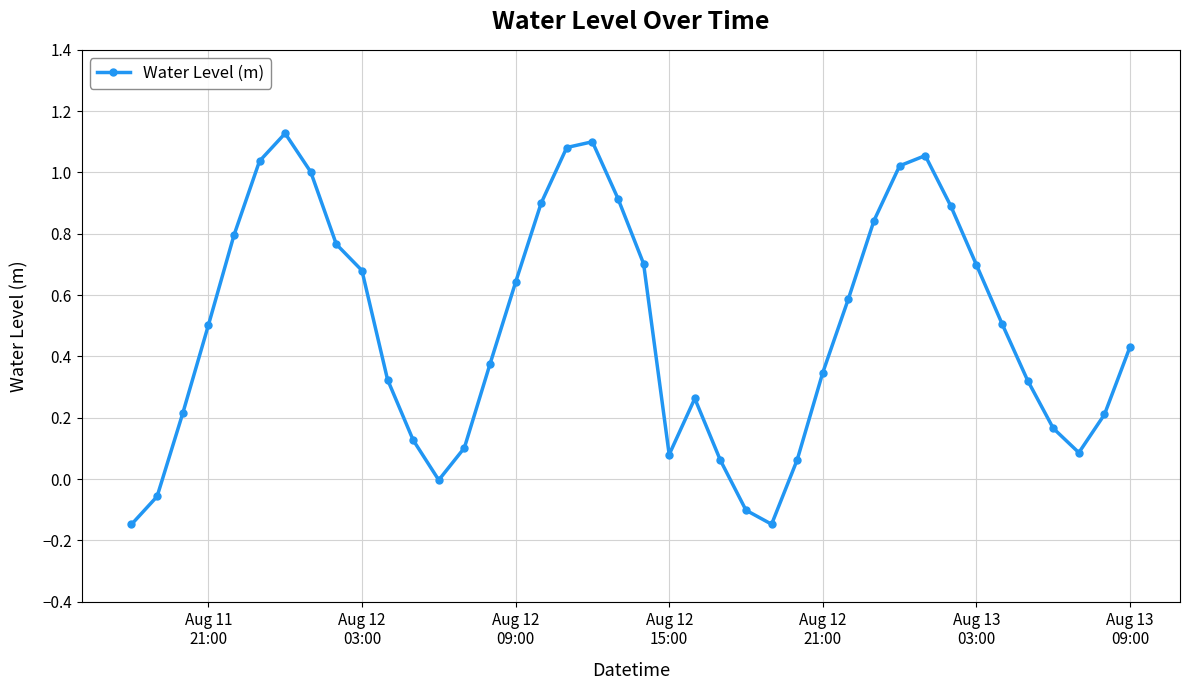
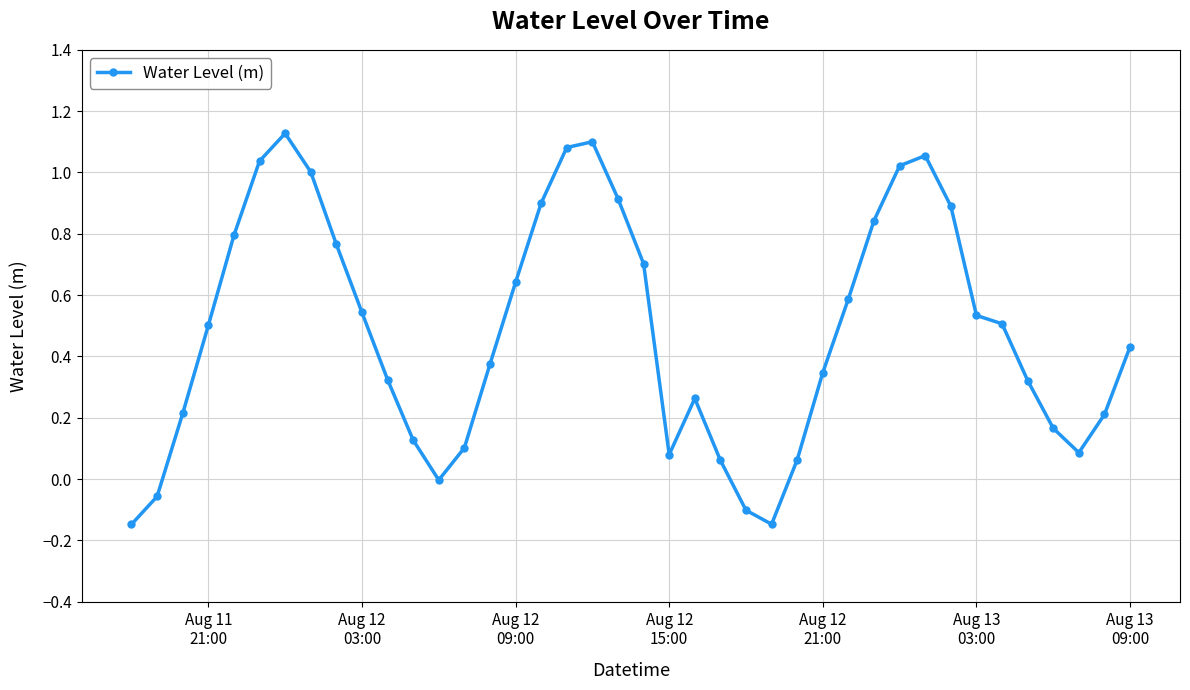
  {
    "Aug 11 21:00": 0.50,
-   "Aug 12 03:00": 0.68,
+   "Aug 12 03:00": 0.54,
    "Aug 12 09:00": 0.64,
    "Aug 12 15:00": 0.08,
    "Aug 12 21:00": 0.35,
-   "Aug 13 03:00": 0.70,
+   "Aug 13 03:00": 0.53,
    "Aug 13 09:00": 0.43
  }
